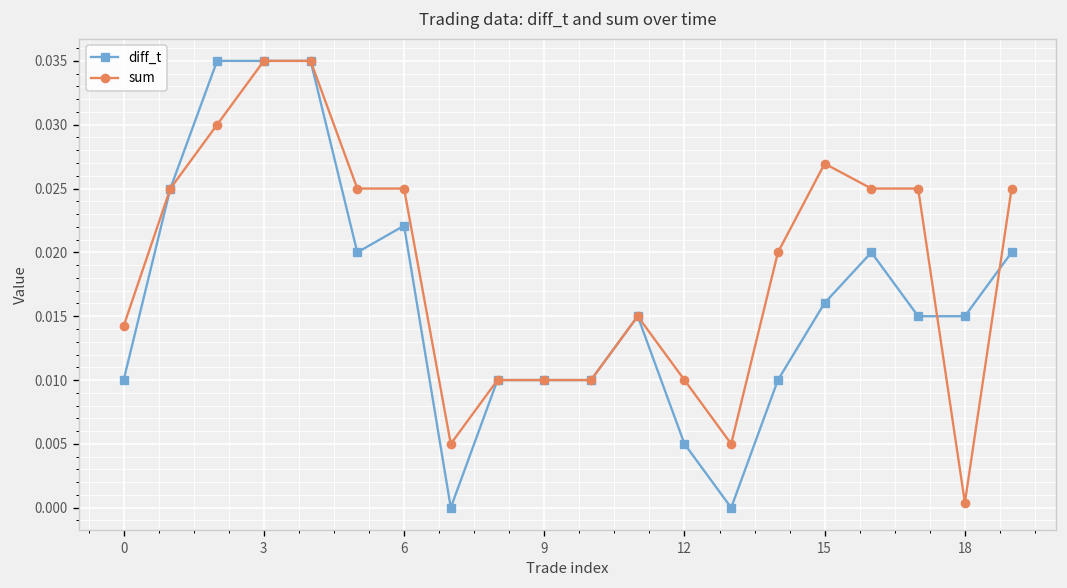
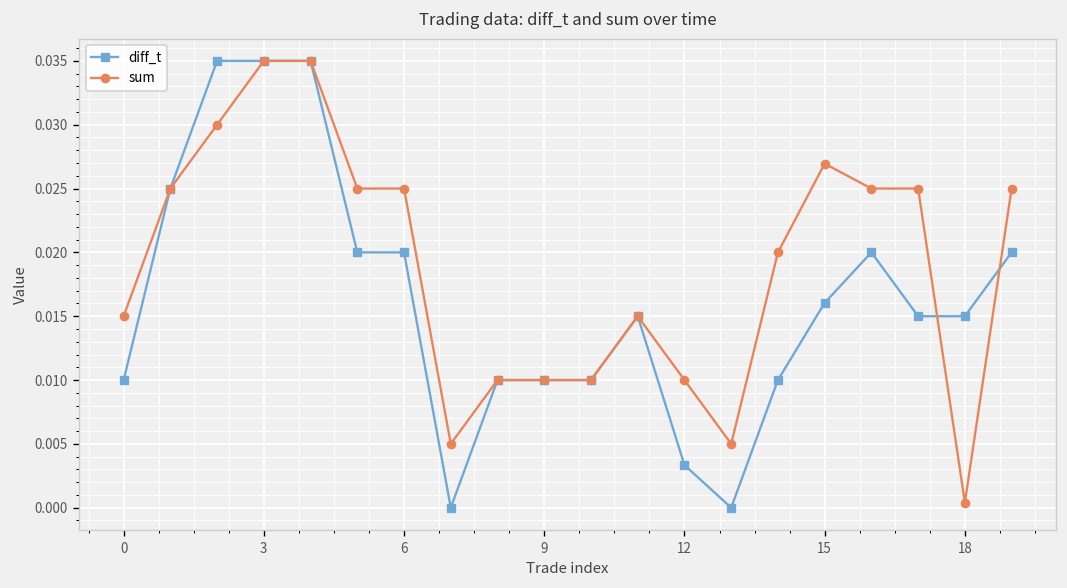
  {
    "diff_t": {
      "0": 0.0100,
-     "6": 0.0221,
-     "12": 0.0050,
+     "6": 0.0200,
+     "12": 0.0033,
      "15": 0.0160,
      "18": 0.0150
    },
    "sum": {
-     "0": 0.0142,
+     "0": 0.0150,
      "6": 0.0250,
      "12": 0.0100,
      "15": 0.0270,
      "18": 0.0004
    }
  }
